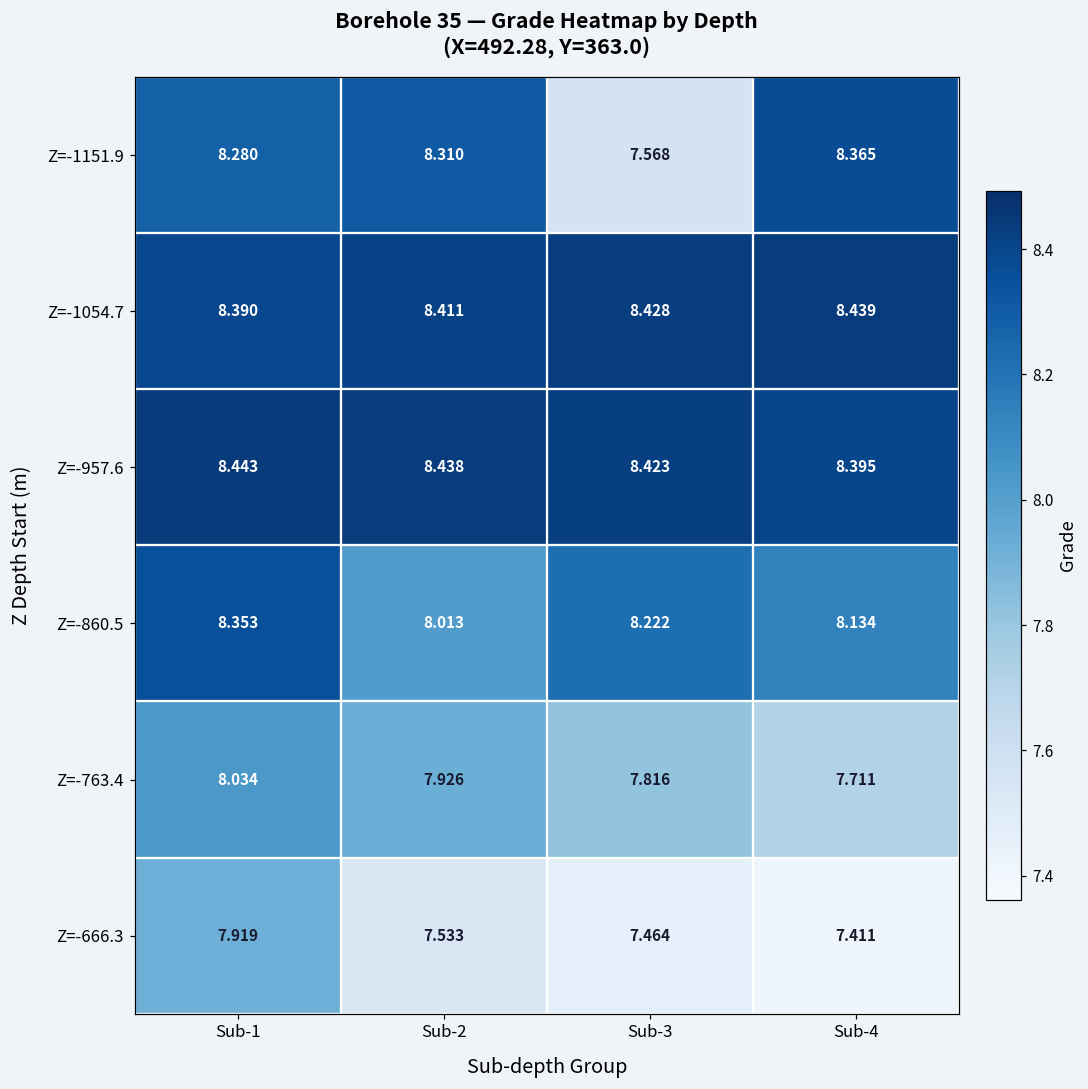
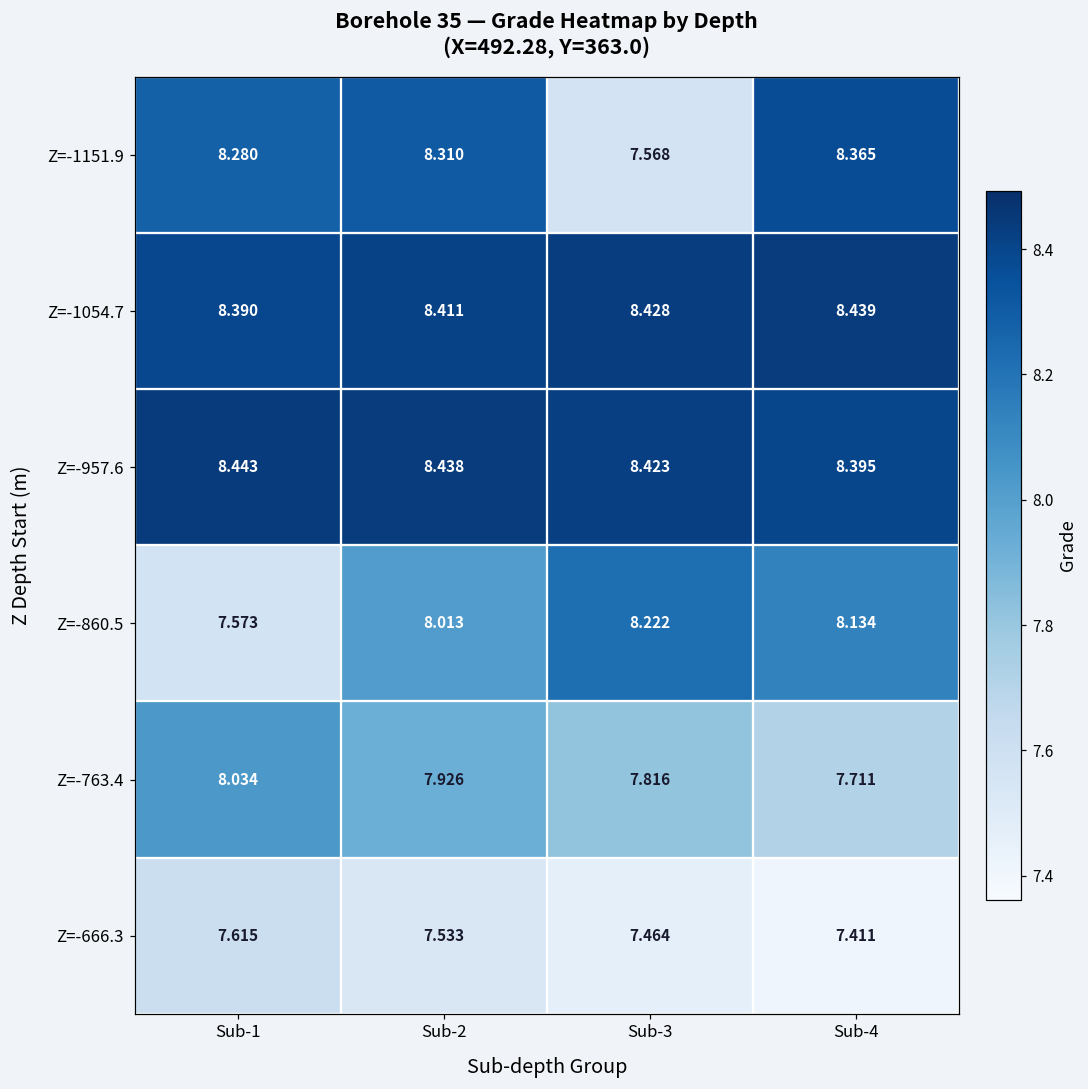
  {
    "Z=-1151.9": {
      "Sub-1": 8.280,
      "Sub-2": 8.310,
      "Sub-3": 7.568,
      "Sub-4": 8.365
    },
    "Z=-1054.7": {
      "Sub-1": 8.390,
      "Sub-2": 8.411,
      "Sub-3": 8.428,
      "Sub-4": 8.439
    },
    "Z=-957.6": {
      "Sub-1": 8.443,
      "Sub-2": 8.438,
      "Sub-3": 8.423,
      "Sub-4": 8.395
    },
    "Z=-860.5": {
-     "Sub-1": 8.353,
+     "Sub-1": 7.573,
      "Sub-2": 8.013,
      "Sub-3": 8.222,
      "Sub-4": 8.134
    },
    "Z=-763.4": {
      "Sub-1": 8.034,
      "Sub-2": 7.926,
      "Sub-3": 7.816,
      "Sub-4": 7.711
    },
    "Z=-666.3": {
-     "Sub-1": 7.919,
+     "Sub-1": 7.615,
      "Sub-2": 7.533,
      "Sub-3": 7.464,
      "Sub-4": 7.411
    }
  }
